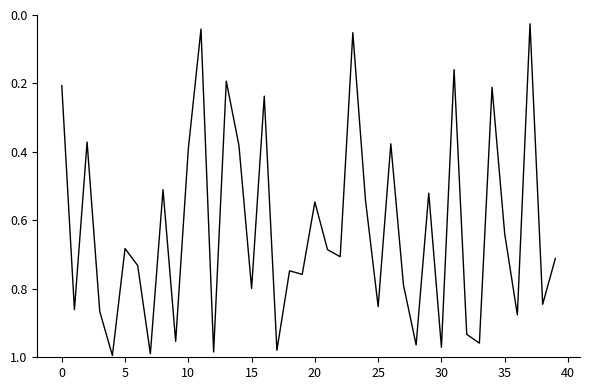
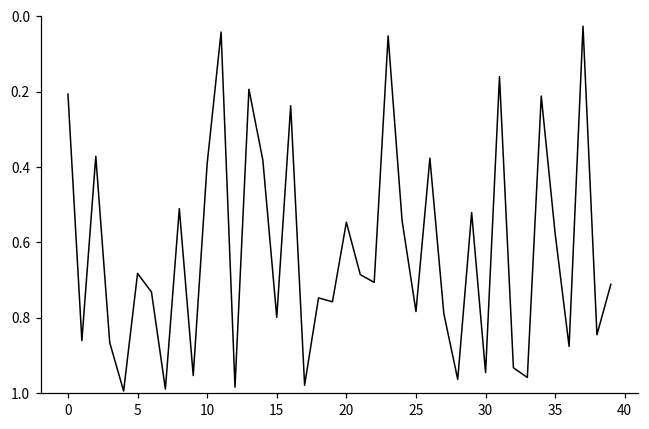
  {
    "0": 0.21,
    "5": 0.68,
    "10": 0.39,
    "15": 0.80,
    "20": 0.55,
-   "25": 0.85,
-   "30": 0.97,
-   "35": 0.64
+   "25": 0.78,
+   "30": 0.95,
+   "35": 0.58
  }
